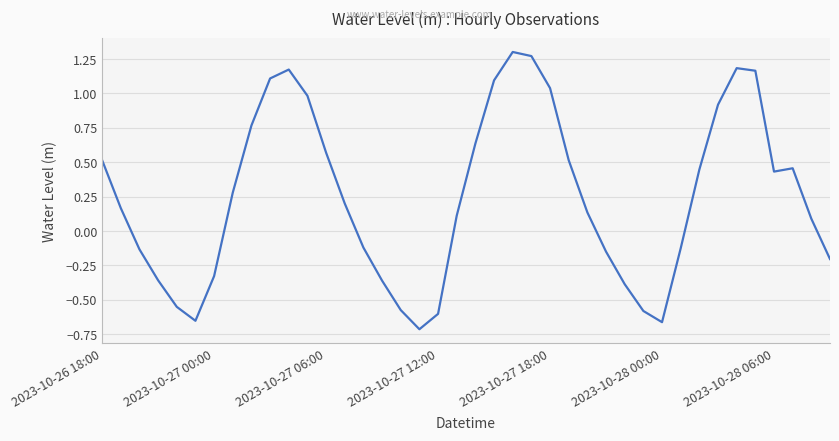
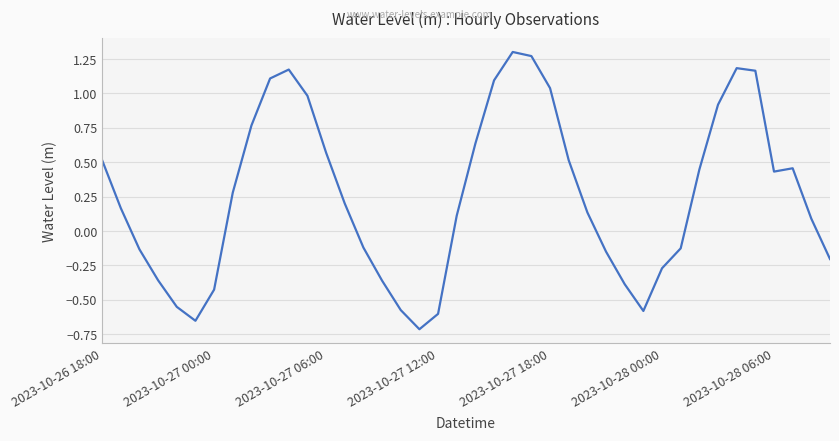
  {
    "2023-10-26 18:00": 0.52,
-   "2023-10-27 00:00": -0.33,
+   "2023-10-27 00:00": -0.43,
    "2023-10-27 06:00": 0.57,
    "2023-10-27 12:00": -0.60,
    "2023-10-27 18:00": 1.04,
-   "2023-10-28 00:00": -0.66,
+   "2023-10-28 00:00": -0.27,
    "2023-10-28 06:00": 0.43
  }
